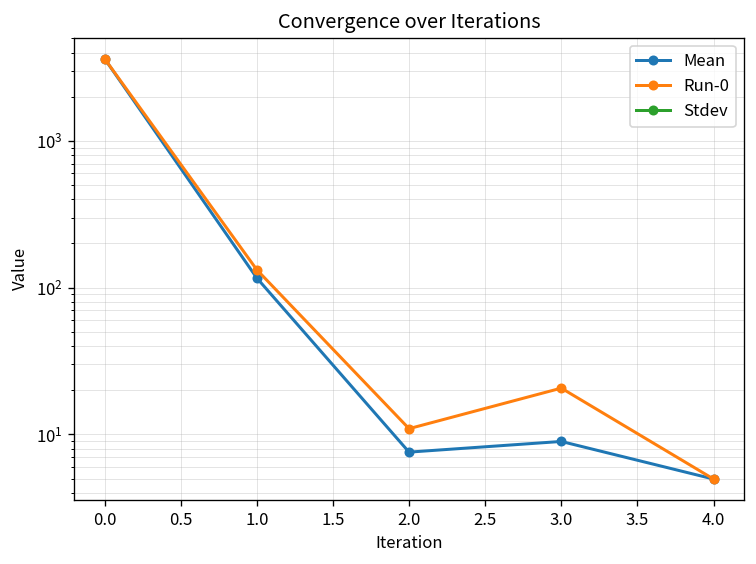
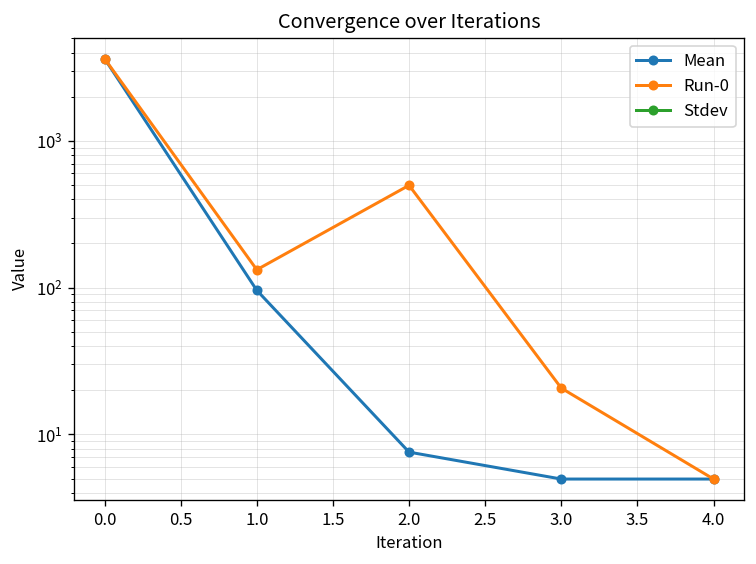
  {
    "Mean": {
-     "1.0": 120,
+     "1.0": 100,
      "2.0": 8,
-     "3.0": 9
+     "3.0": 5.0
    },
    "Run-0": {
      "1.0": 130,
-     "2.0": 11,
+     "2.0": 500,
      "3.0": 21
    }
  }
